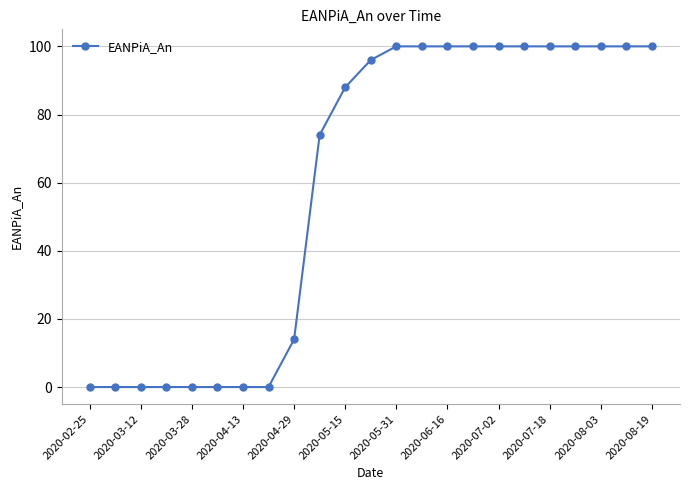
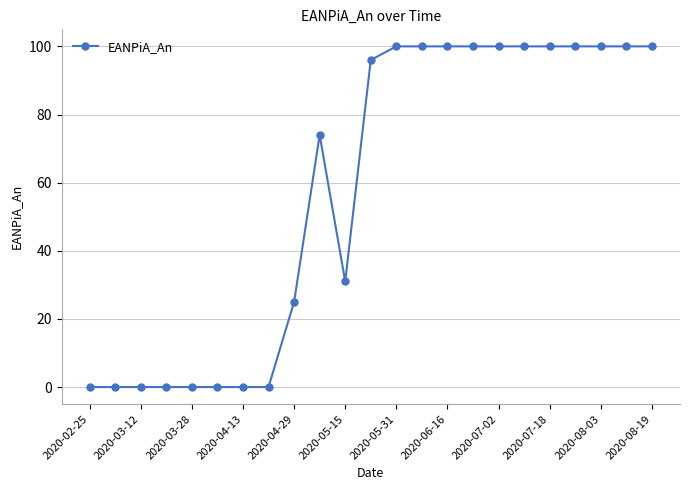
  {
    "2020-02-25": 0,
    "2020-03-12": 0,
    "2020-03-28": 0,
    "2020-04-13": 0,
-   "2020-04-29": 14,
-   "2020-05-15": 88,
+   "2020-04-29": 25,
+   "2020-05-15": 31,
    "2020-05-31": 100,
    "2020-06-16": 100,
    "2020-07-02": 100,
    "2020-07-18": 100,
    "2020-08-03": 100,
    "2020-08-19": 100
  }
